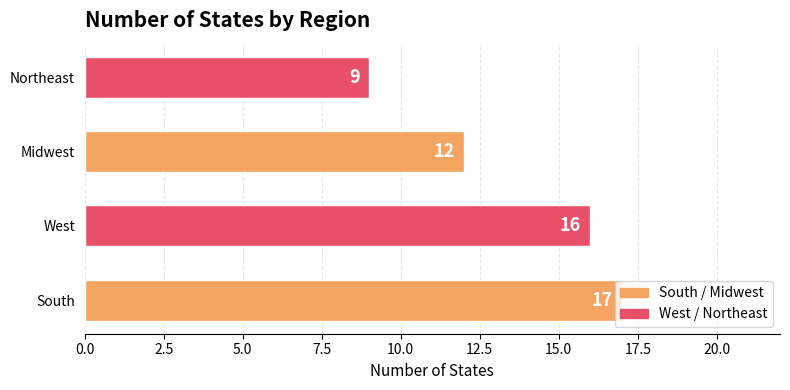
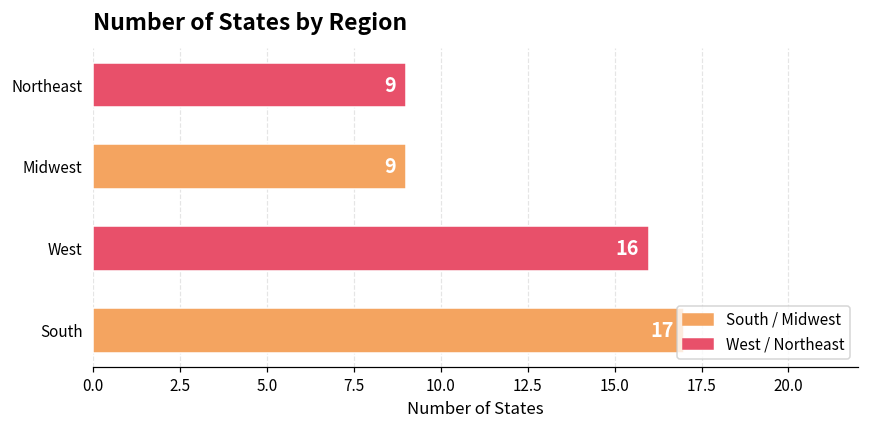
  {
    "Northeast": 9,
-   "Midwest": 12,
+   "Midwest": 9,
    "West": 16
  }
